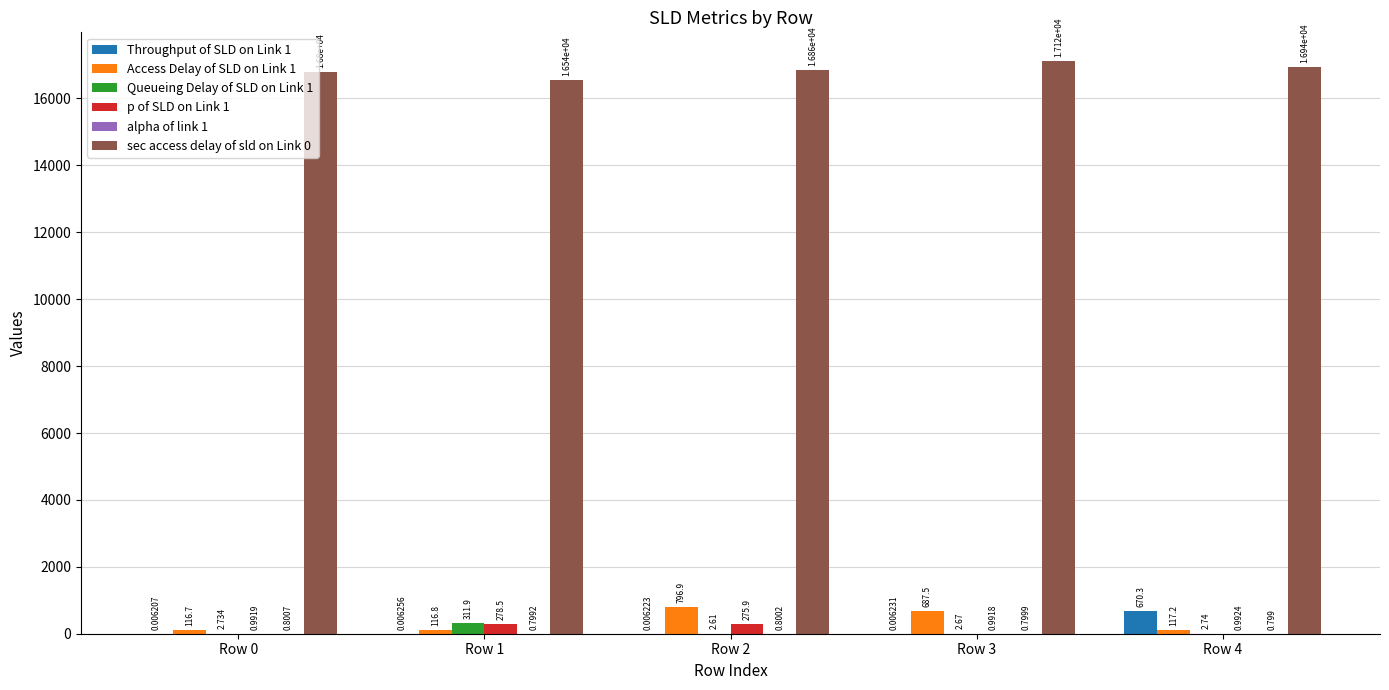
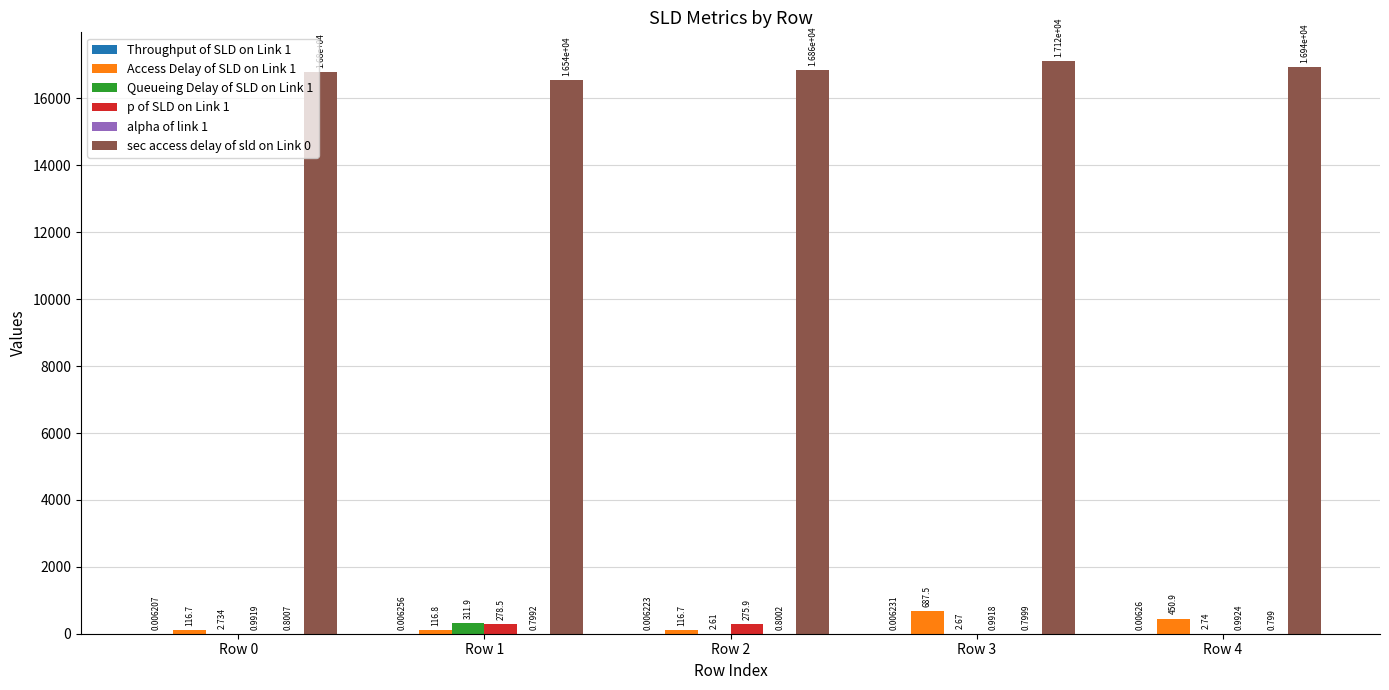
  {
    "Throughput of SLD on Link 1": {
      "Row 0": 0.006207,
      "Row 1": 0.006256,
      "Row 2": 0.006223,
      "Row 3": 0.006231,
-     "Row 4": 670.3
+     "Row 4": 0.00626
    },
    "Access Delay of SLD on Link 1": {
      "Row 0": 116.7,
      "Row 1": 116.8,
-     "Row 2": 796.9,
+     "Row 2": 116.7,
      "Row 3": 687.5,
-     "Row 4": 117.2
+     "Row 4": 450.9
    },
    "Queueing Delay of SLD on Link 1": {
      "Row 0": 2.734,
      "Row 1": 311.9,
      "Row 2": 2.61,
      "Row 3": 2.67,
      "Row 4": 2.74
    },
    "p of SLD on Link 1": {
      "Row 0": 0.9919,
      "Row 1": 278.5,
      "Row 2": 275.9,
      "Row 3": 0.9918,
      "Row 4": 0.9924
    },
    "alpha of link 1": {
      "Row 0": 0.8007,
      "Row 1": 0.7992,
      "Row 2": 0.8002,
      "Row 3": 0.7999,
      "Row 4": 0.799
    }
  }
